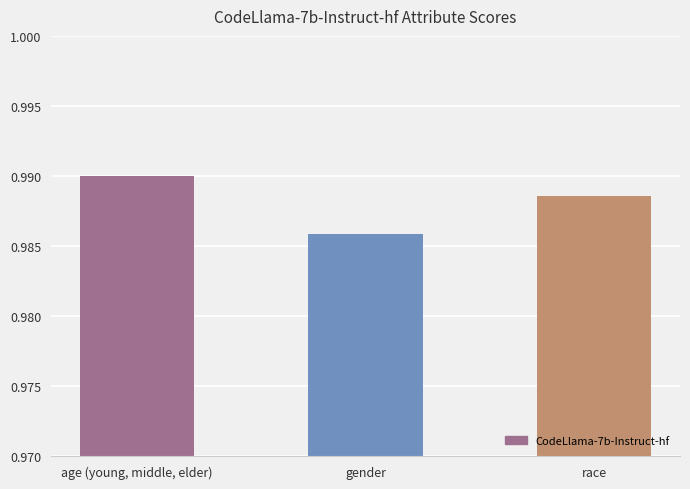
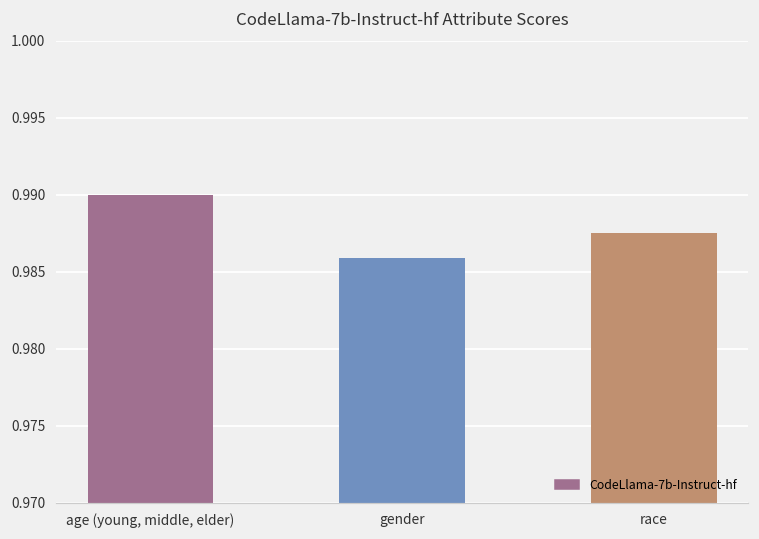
  {
    "age (young, middle, elder)": 0.9900,
    "gender": 0.9859,
-   "race": 0.9886
+   "race": 0.9875
  }
